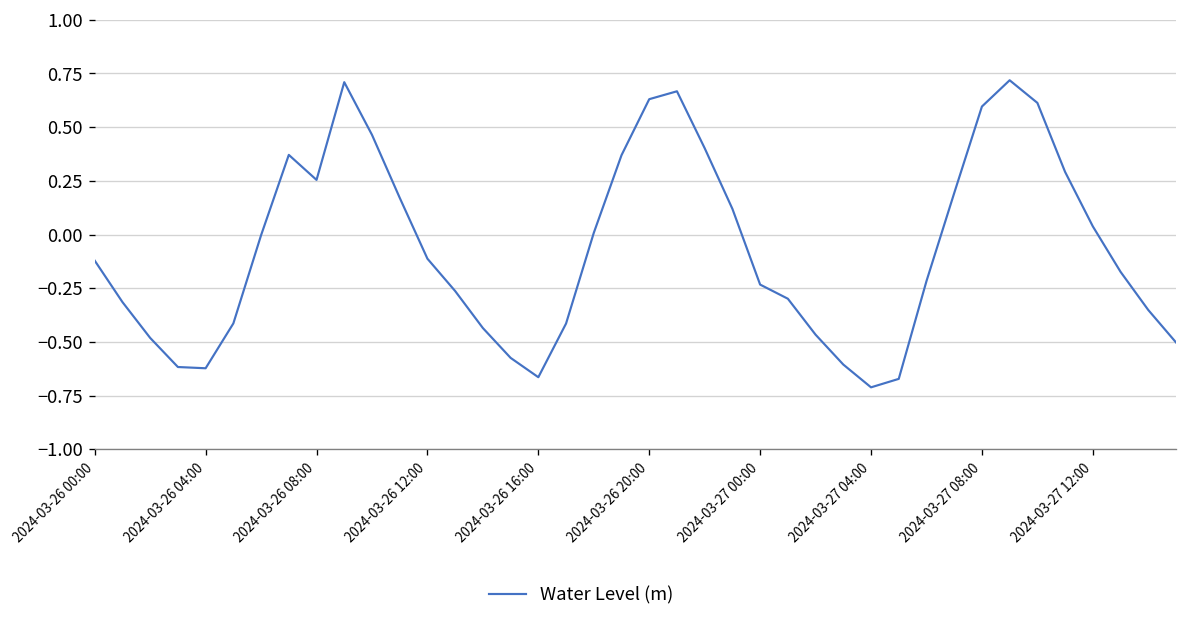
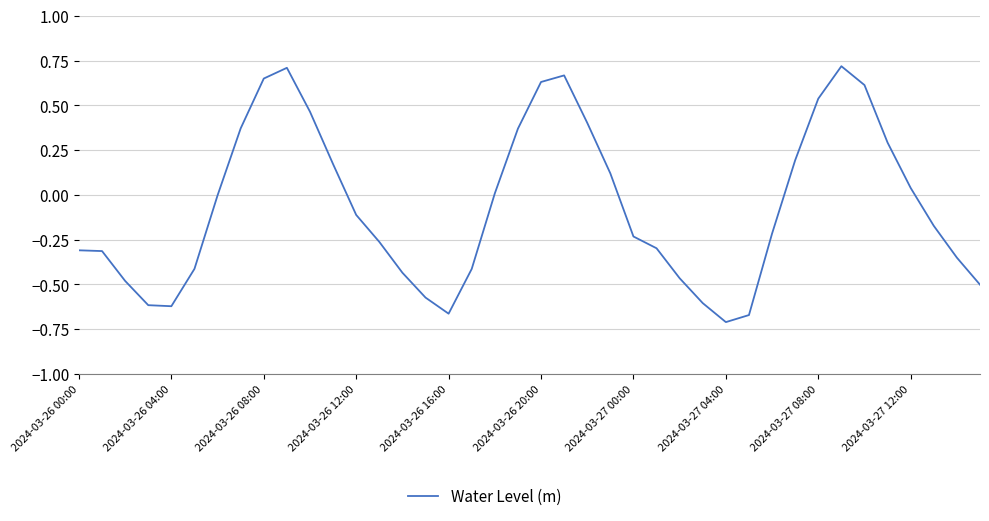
  {
-   "2024-03-26 00:00": -0.12,
+   "2024-03-26 00:00": -0.31,
    "2024-03-26 04:00": -0.62,
-   "2024-03-26 08:00": 0.25,
+   "2024-03-26 08:00": 0.65,
    "2024-03-26 12:00": -0.11,
    "2024-03-26 16:00": -0.66,
    "2024-03-26 20:00": 0.63,
    "2024-03-27 00:00": -0.23,
    "2024-03-27 04:00": -0.71,
-   "2024-03-27 08:00": 0.60,
+   "2024-03-27 08:00": 0.54,
    "2024-03-27 12:00": 0.04
  }
